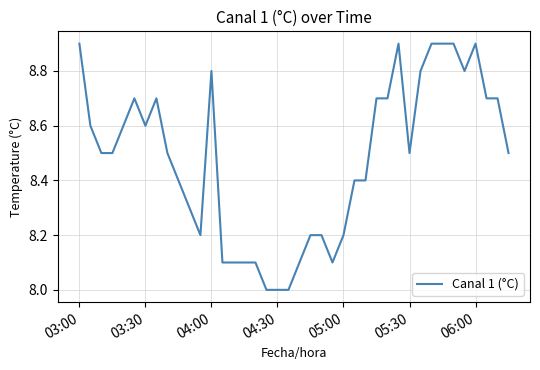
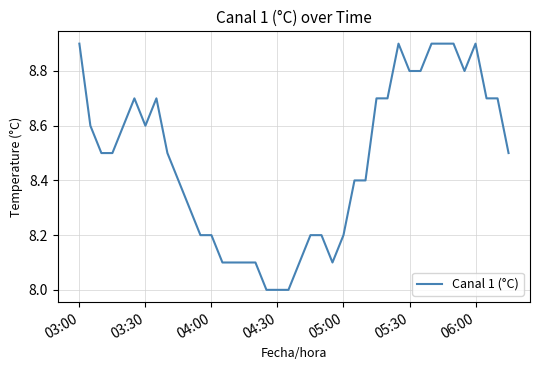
  {
    "03:00": 8.9,
    "03:30": 8.6,
-   "04:00": 8.8,
+   "04:00": 8.2,
    "04:30": 8.0,
    "05:00": 8.2,
-   "05:30": 8.5,
+   "05:30": 8.8,
    "06:00": 8.9
  }
